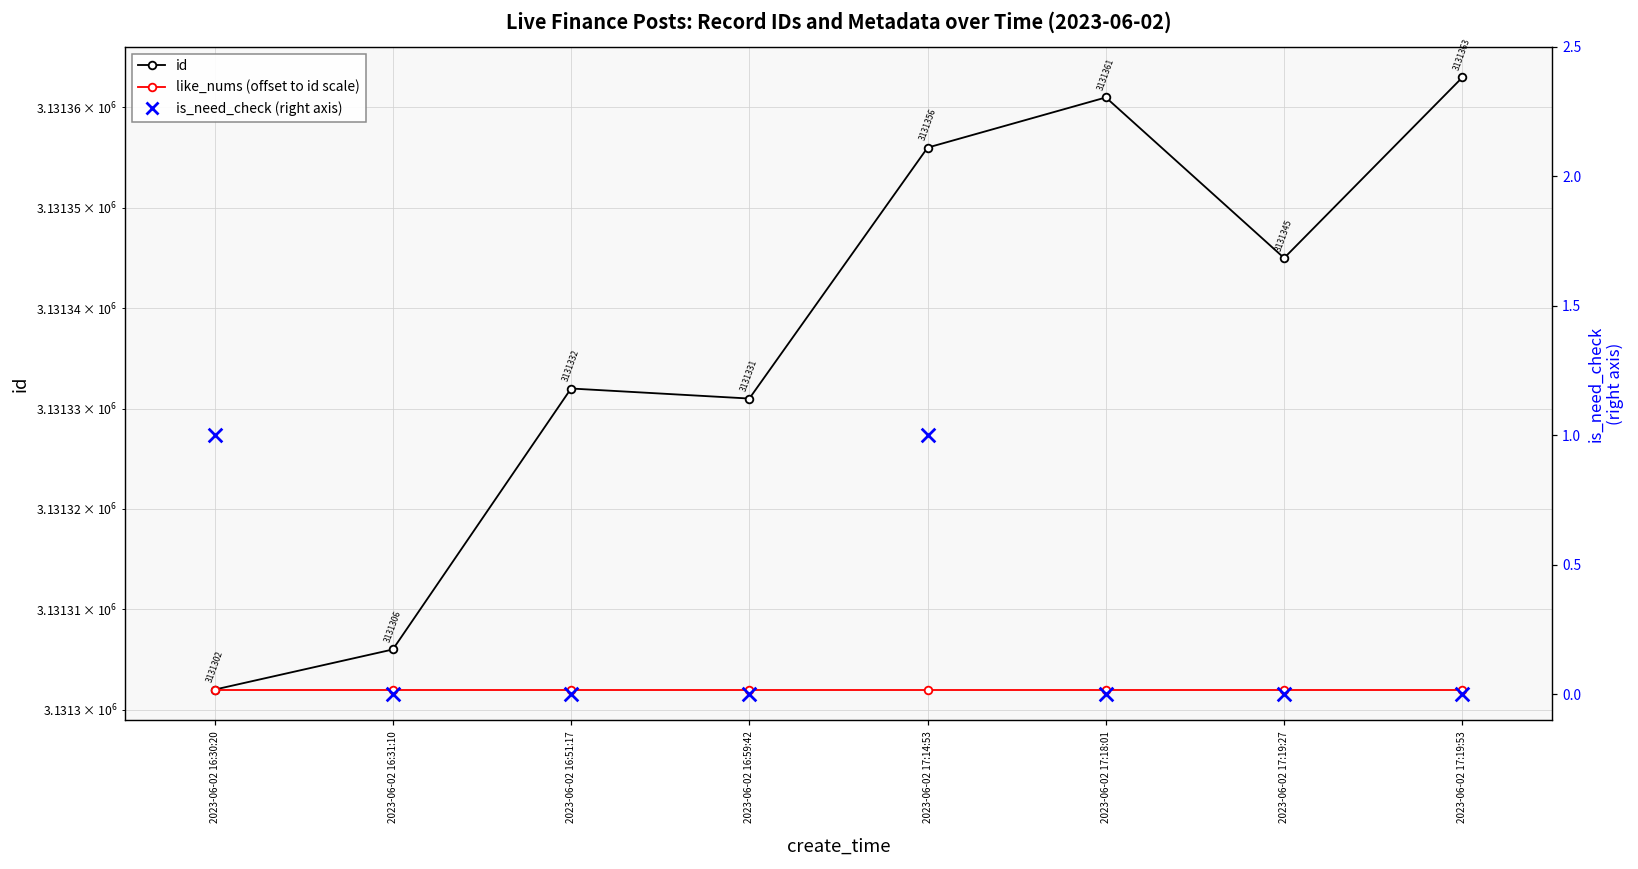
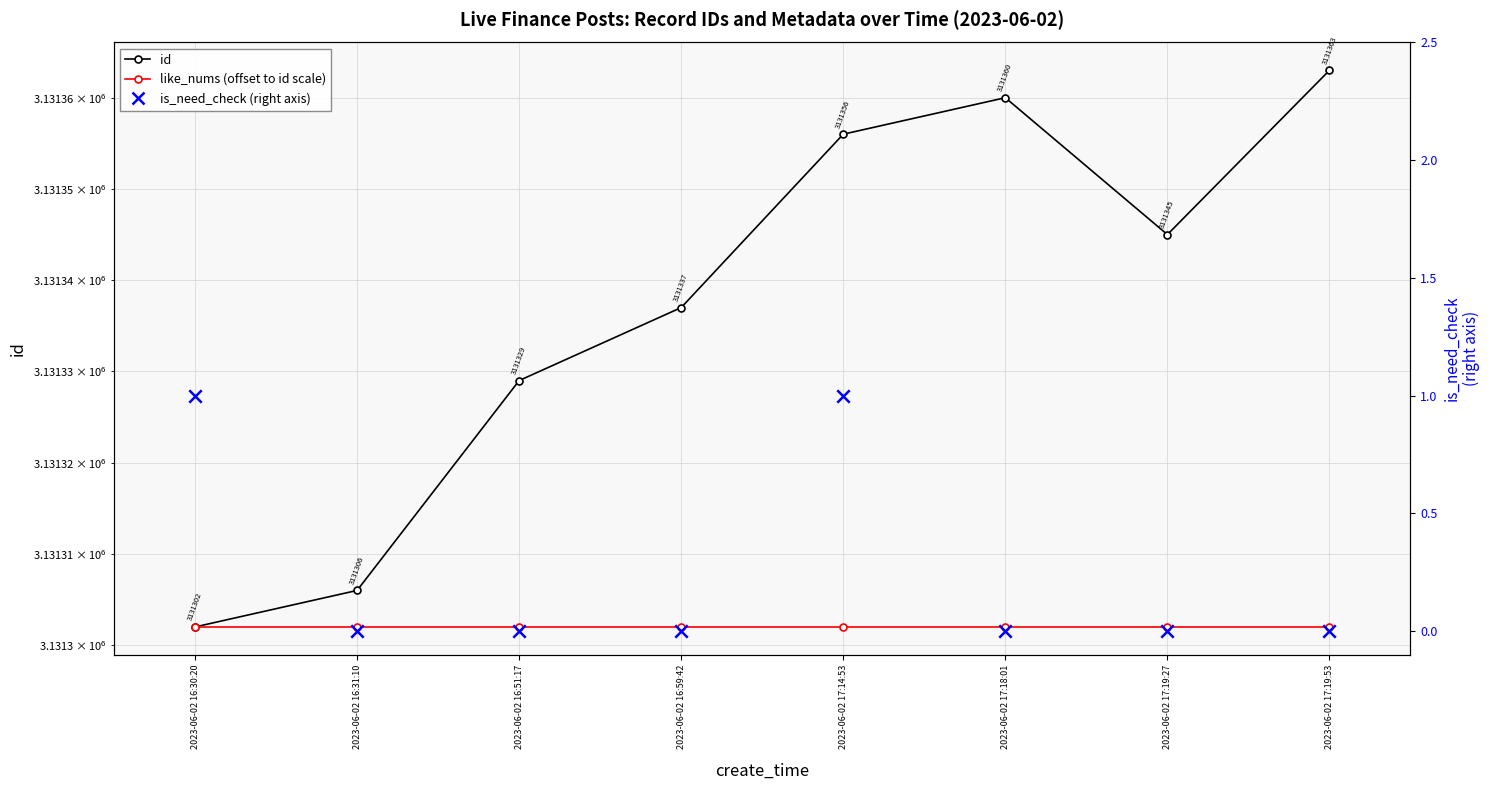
  {
    "id": {
      "2023-06-02 16:31:10": 3131306,
-     "2023-06-02 16:51:17": 3131332,
-     "2023-06-02 16:59:42": 3131331,
+     "2023-06-02 16:51:17": 3131329,
+     "2023-06-02 16:59:42": 3131337,
      "2023-06-02 17:14:53": 3131356,
-     "2023-06-02 17:18:01": 3131361,
+     "2023-06-02 17:18:01": 3131360,
      "2023-06-02 17:19:27": 3131345,
      "2023-06-02 17:19:53": 3131363
    }
  }
